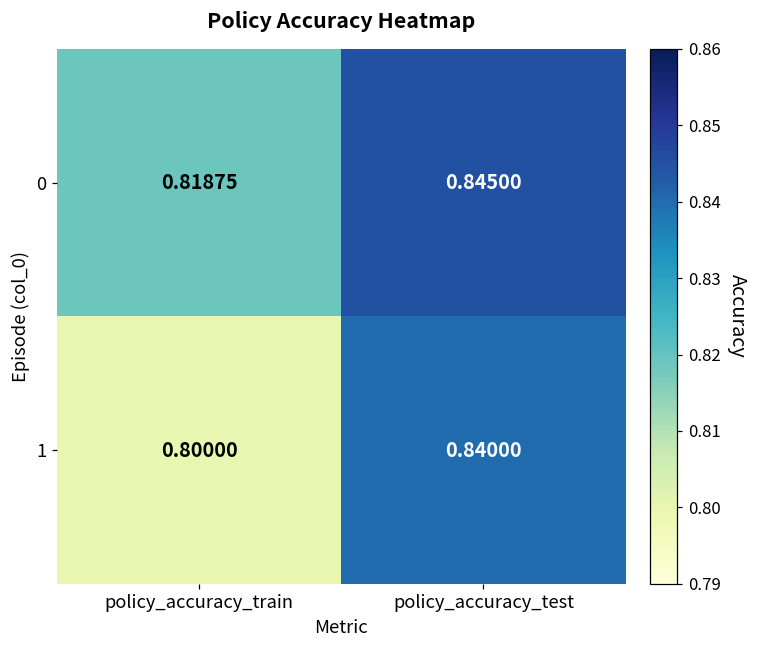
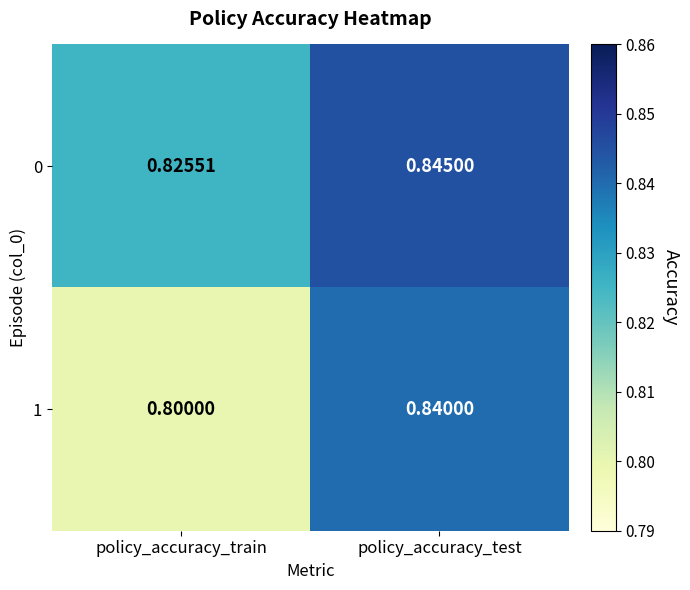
  {
    "0": {
-     "policy_accuracy_train": 0.81875,
+     "policy_accuracy_train": 0.82551,
      "policy_accuracy_test": 0.84500
    },
    "1": {
      "policy_accuracy_train": 0.80000,
      "policy_accuracy_test": 0.84000
    }
  }
